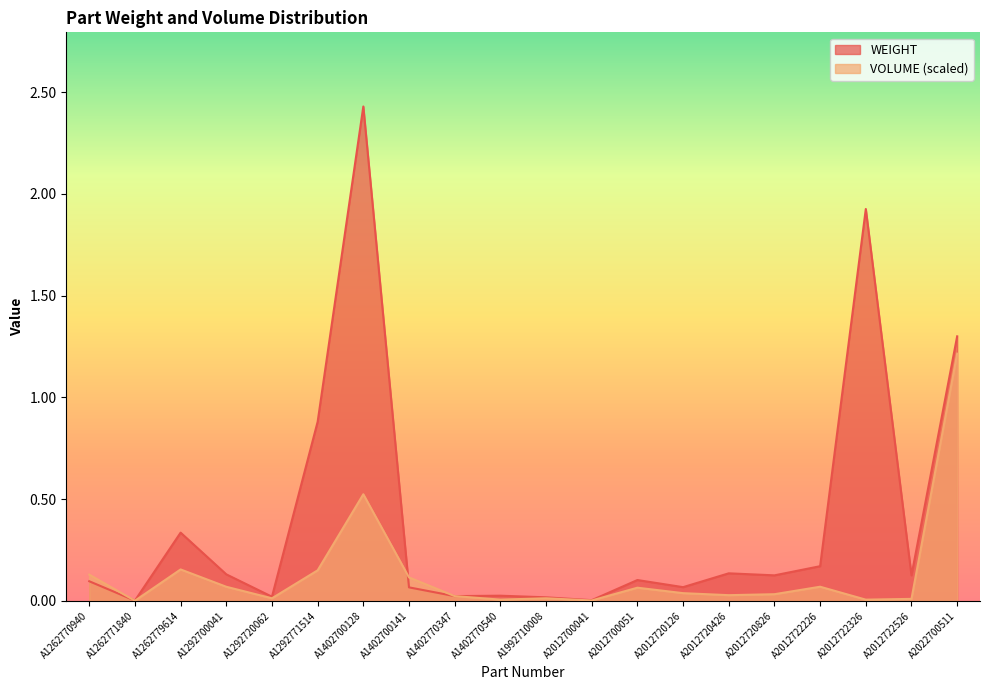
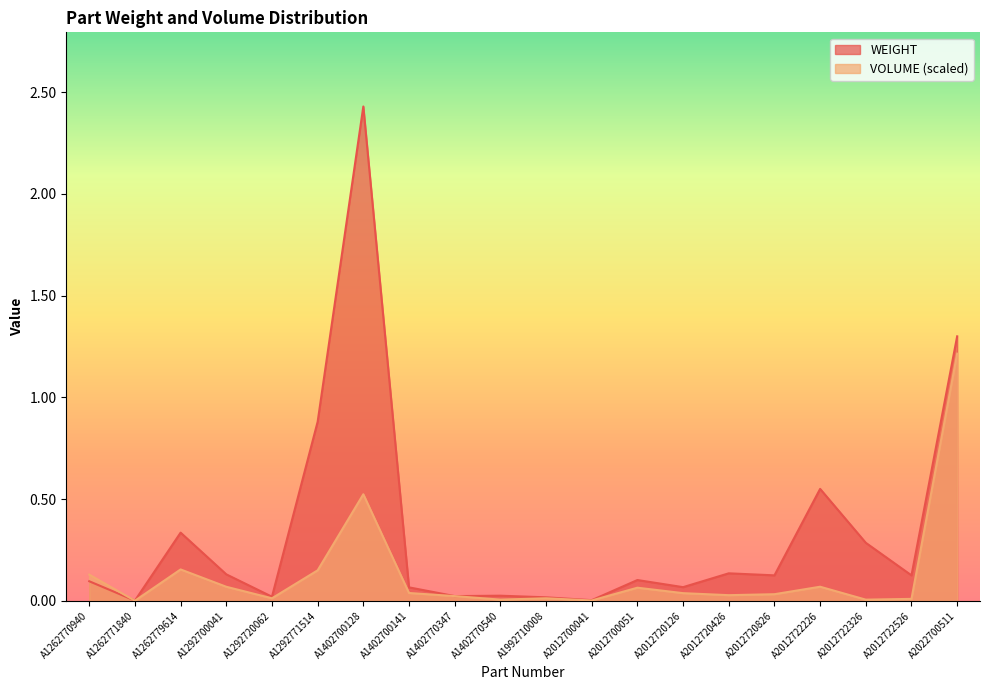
  {
    "WEIGHT": {
      "A1262770940": 0.10,
      "A1262779614": 0.34,
      "A1292700041": 0.13,
      "A1292771514": 0.88,
      "A1402700128": 2.43,
      "A1402700141": 0.07,
      "A1402770540": 0.03,
      "A2012700051": 0.10,
      "A2012720126": 0.07,
      "A2012720426": 0.14,
      "A2012720826": 0.13,
-     "A2012722226": 0.17,
-     "A2012722326": 1.93,
+     "A2012722226": 0.55,
+     "A2012722326": 0.29,
      "A2012722526": 0.13,
      "A2022700511": 1.30
    },
    "VOLUME (scaled)": {
      "A1262770940": 0.13,
      "A1262779614": 0.15,
      "A1292700041": 0.07,
      "A1292771514": 0.15,
      "A1402700128": 0.52,
-     "A1402700141": 0.11,
+     "A1402700141": 0.04,
      "A1402770540": 0.01,
      "A2012700051": 0.06,
      "A2012720126": 0.04,
      "A2012720426": 0.03,
      "A2012720826": 0.03,
      "A2012722226": 0.07,
      "A2012722326": 0.01,
      "A2012722526": 0.01,
      "A2022700511": 1.22
    }
  }
